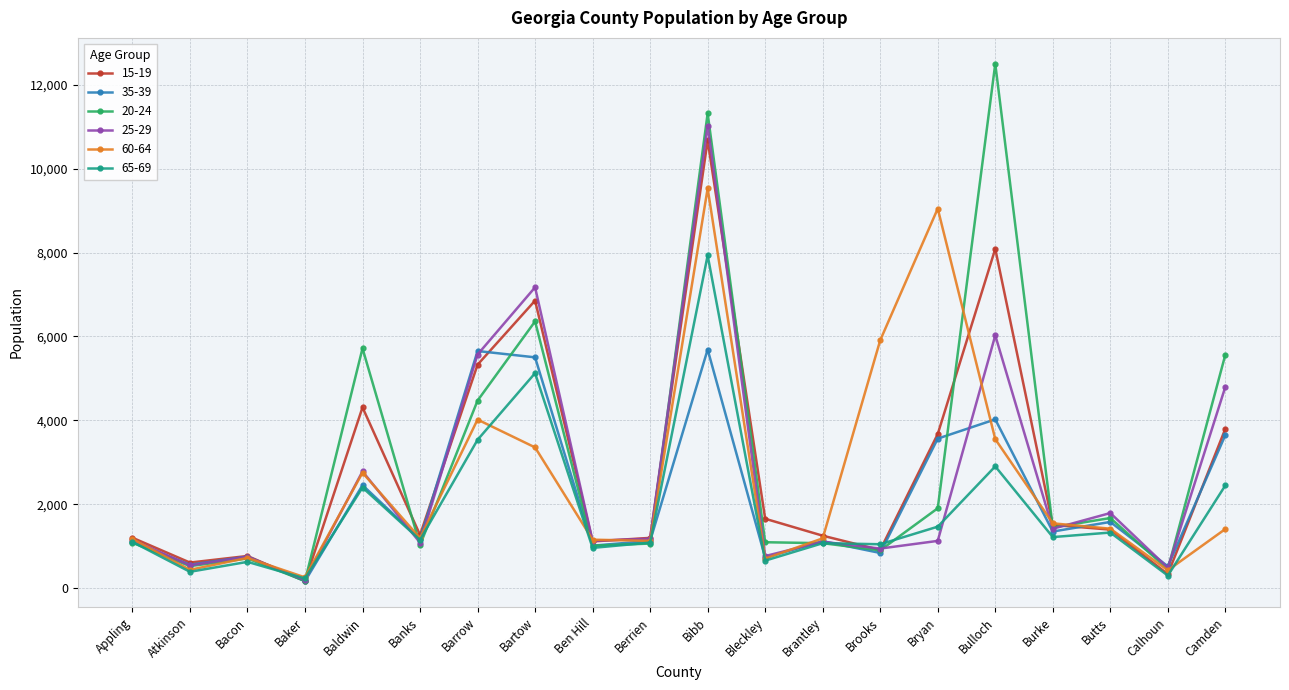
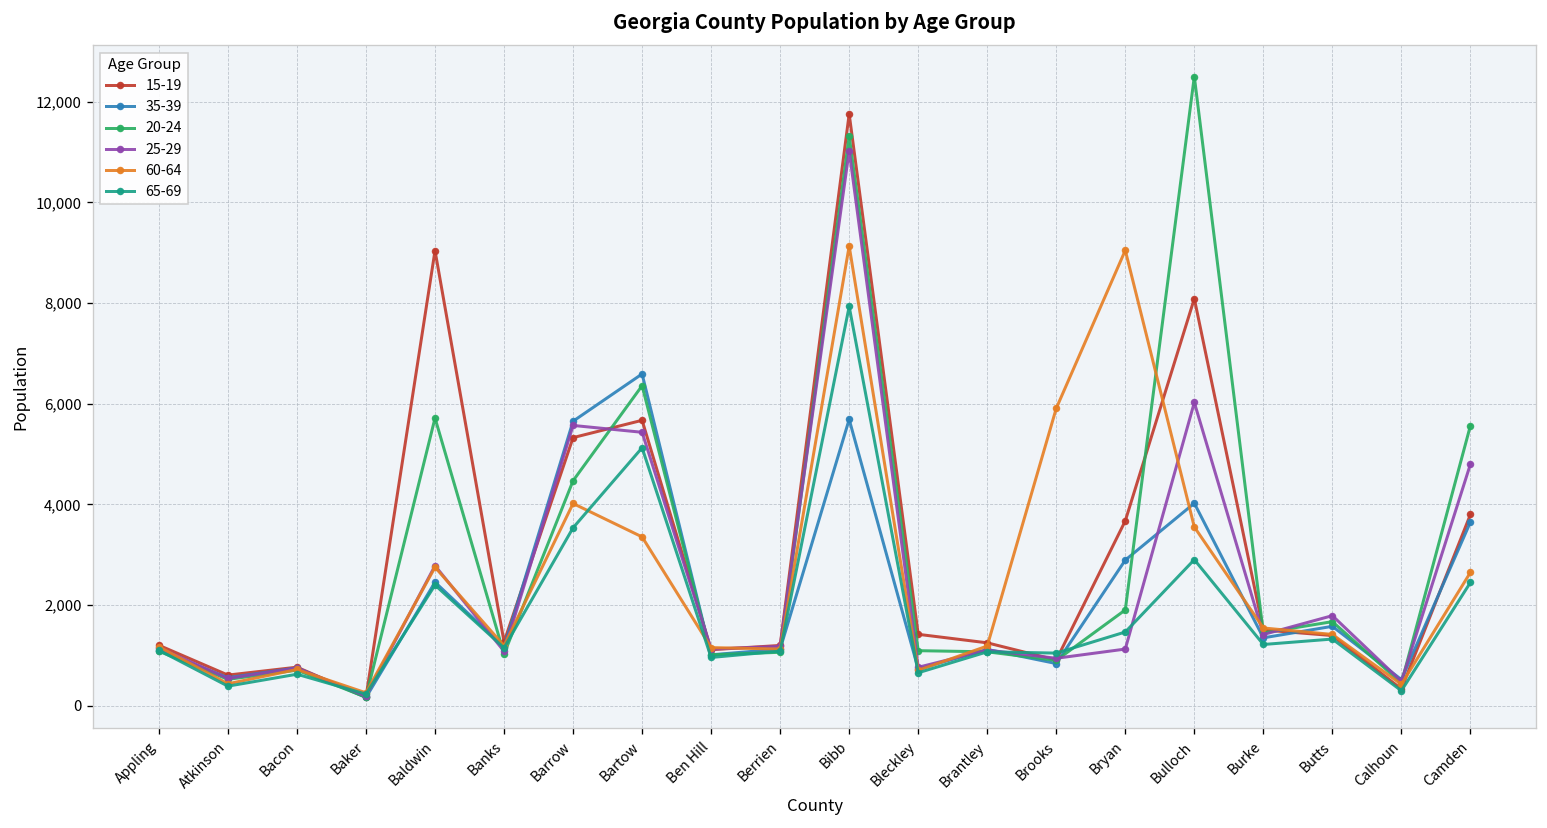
  {
    "15-19": {
-     "Baldwin": "4,300",
+     "Baldwin": "9,000",
      "Banks": "1,300",
      "Barrow": "5,300",
-     "Bartow": "6,900",
-     "Bibb": "10,700",
-     "Bleckley": "1,700",
+     "Bartow": "5,700",
+     "Bibb": "11,800",
+     "Bleckley": "1,400",
      "Brantley": "1,200",
      "Bryan": "3,700",
      "Bulloch": "8,100",
      "Camden": "3,800"
    },
    "35-39": {
      "Barrow": "5,700",
-     "Bartow": "5,500",
+     "Bartow": "6,600",
      "Bibb": "5,700",
      "Brooks": "800",
-     "Bryan": "3,600",
+     "Bryan": "2,900",
      "Bulloch": "4,000",
      "Burke": "1,300",
      "Butts": "1,600",
      "Camden": "3,600"
    },
    "25-29": {
      "Barrow": "5,600",
-     "Bartow": "7,200",
+     "Bartow": "5,400",
      "Bibb": "11,000",
      "Bryan": "1,100",
      "Bulloch": "6,000",
      "Butts": "1,800",
      "Camden": "4,800"
    },
    "60-64": {
      "Barrow": "4,000",
      "Bartow": "3,400",
-     "Bibb": "9,500",
+     "Bibb": "9,100",
      "Brantley": "1,200",
      "Brooks": "5,900",
      "Bryan": "9,000",
      "Bulloch": "3,600",
-     "Camden": "1,400"
+     "Camden": "2,600"
    }
  }
